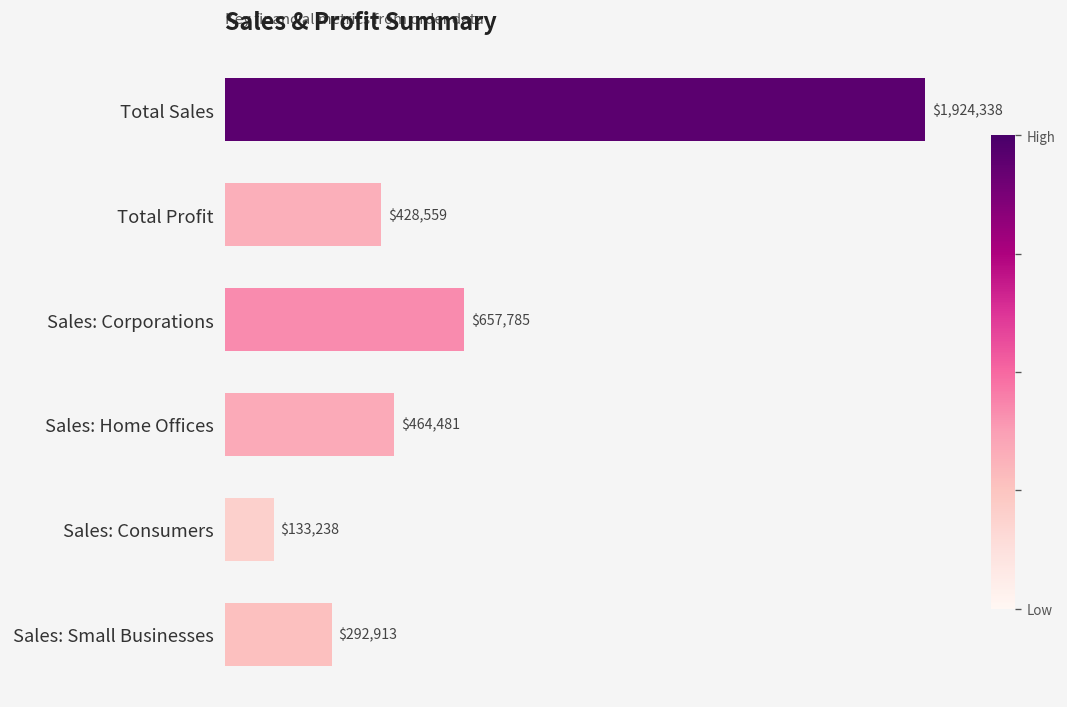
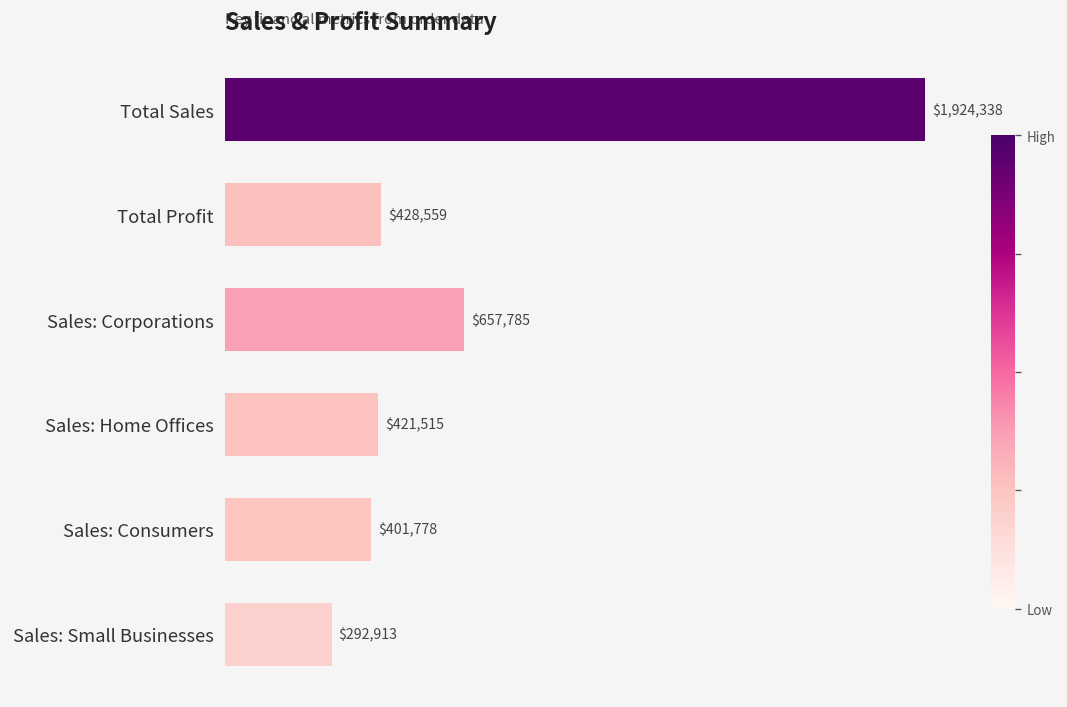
  {
    "Total Sales": "$1,924,338",
    "Total Profit": "$428,559",
    "Sales: Corporations": "$657,785",
-   "Sales: Home Offices": "$464,481",
-   "Sales: Consumers": "$133,238",
+   "Sales: Home Offices": "$421,515",
+   "Sales: Consumers": "$401,778",
    "Sales: Small Businesses": "$292,913"
  }
